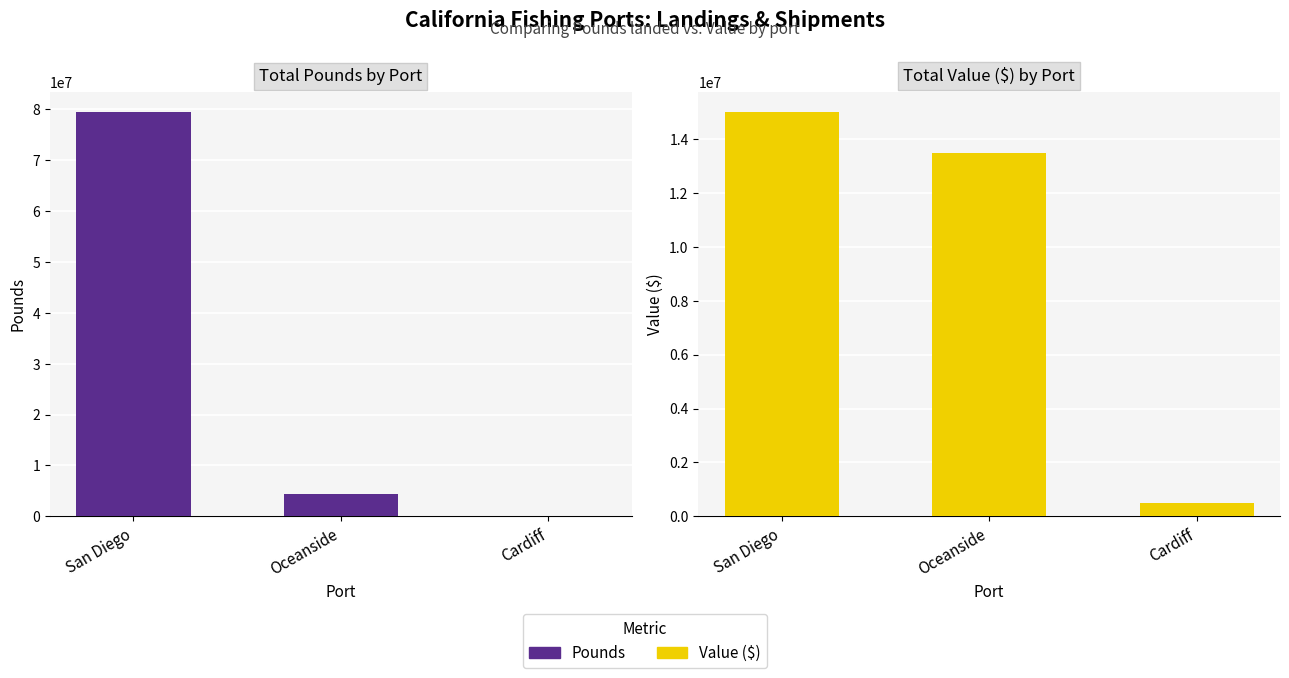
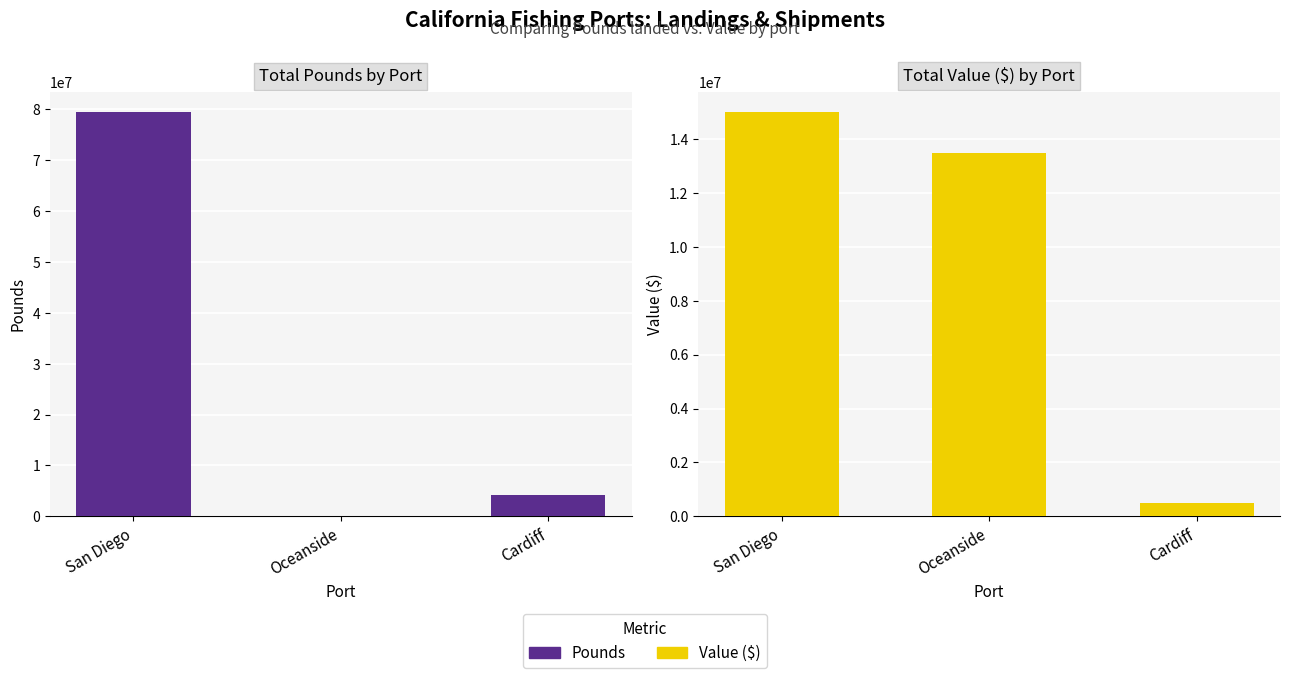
  {
    "Total Pounds by Port": {
      "San Diego": 79000000,
-     "Oceanside": 4000000,
-     "Cardiff": 0
+     "Oceanside": 0,
+     "Cardiff": 4000000
    },
    "Total Value ($) by Port": {
      "San Diego": 15000000,
      "Oceanside": 13500000,
      "Cardiff": 500000
    }
  }
